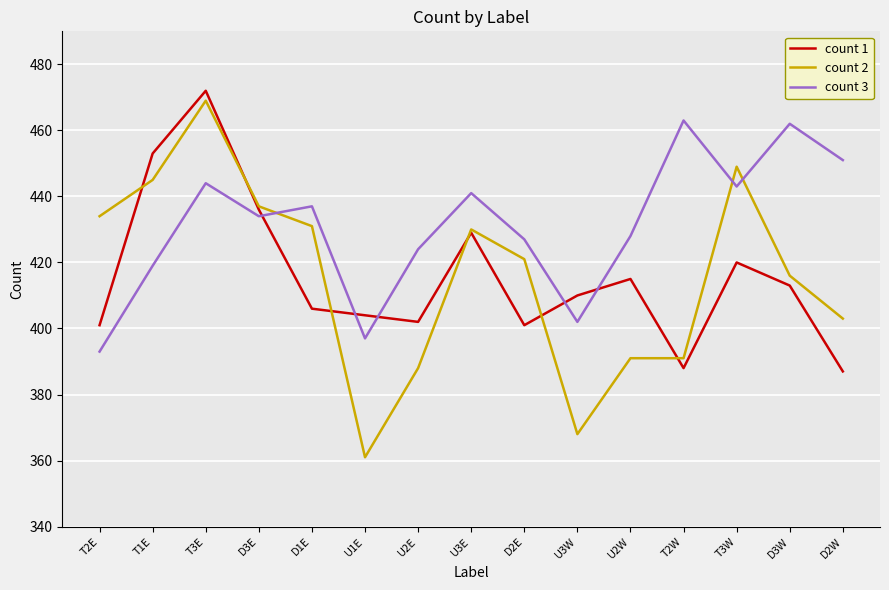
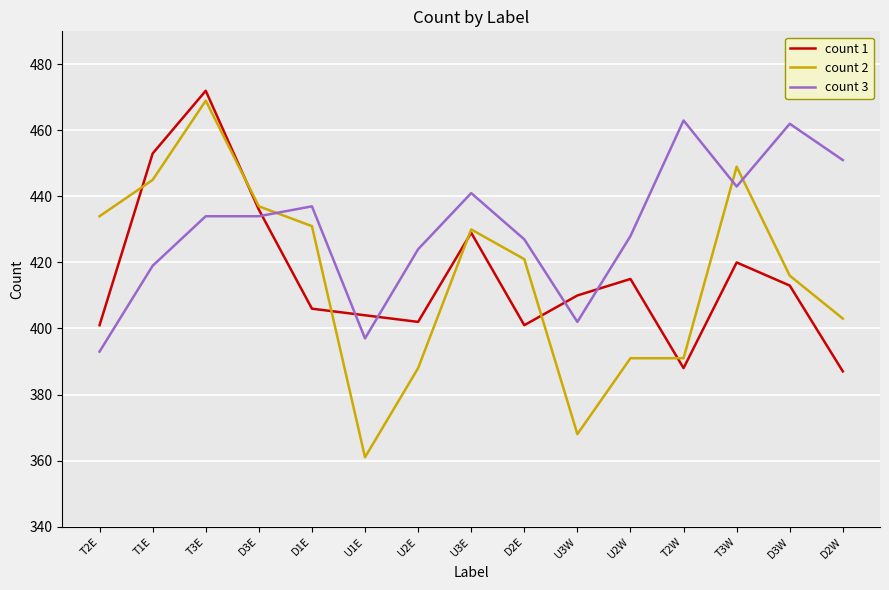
  {
    "count 1": {
      "T2E": 401,
      "T1E": 453,
      "T3E": 472,
      "D3E": 436,
      "D1E": 406,
      "U1E": 404,
      "U2E": 402,
      "U3E": 429,
      "D2E": 401,
      "U3W": 410,
      "U2W": 415,
      "T2W": 388,
      "T3W": 420,
      "D3W": 413,
      "D2W": 387
    },
    "count 2": {
      "T2E": 434,
      "T1E": 445,
      "T3E": 469,
      "D3E": 437,
      "D1E": 431,
      "U1E": 361,
      "U2E": 388,
      "U3E": 430,
      "D2E": 421,
      "U3W": 368,
      "U2W": 391,
      "T2W": 391,
      "T3W": 449,
      "D3W": 416,
      "D2W": 403
    },
    "count 3": {
      "T2E": 393,
      "T1E": 419,
-     "T3E": 444,
+     "T3E": 434,
      "D3E": 434,
      "D1E": 437,
      "U1E": 397,
      "U2E": 424,
      "U3E": 441,
      "D2E": 427,
      "U3W": 402,
      "U2W": 428,
      "T2W": 463,
      "T3W": 443,
      "D3W": 462,
      "D2W": 451
    }
  }
